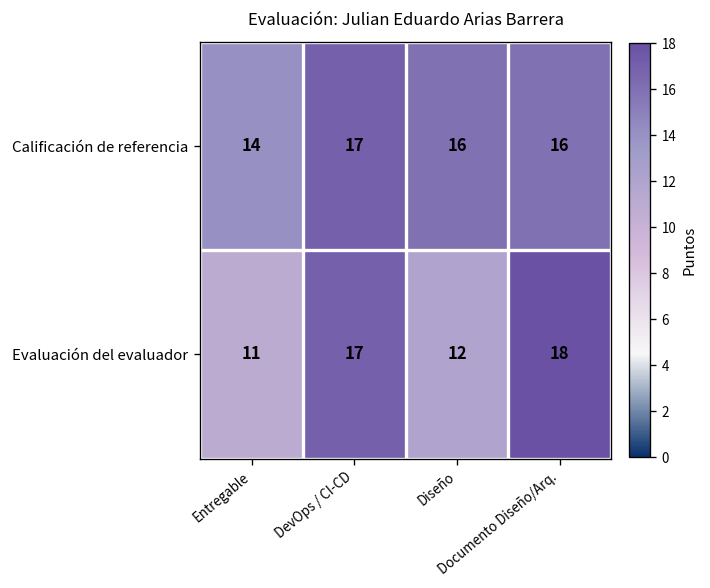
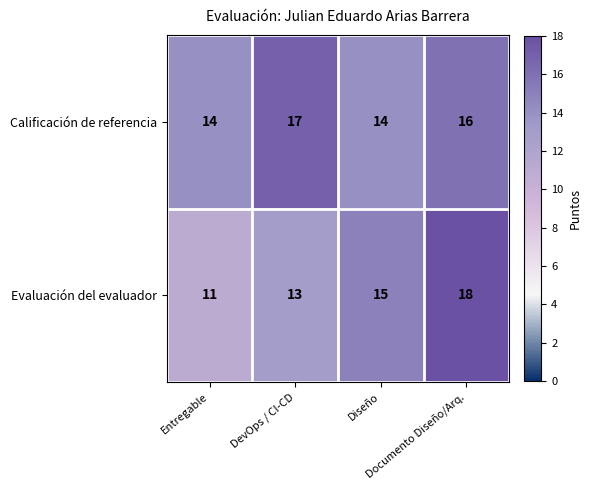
  {
    "Calificación de referencia": {
      "Entregable": 14,
      "DevOps / CI-CD": 17,
-     "Diseño": 16,
+     "Diseño": 14,
      "Documento Diseño/Arq.": 16
    },
    "Evaluación del evaluador": {
      "Entregable": 11,
-     "DevOps / CI-CD": 17,
-     "Diseño": 12,
+     "DevOps / CI-CD": 13,
+     "Diseño": 15,
      "Documento Diseño/Arq.": 18
    }
  }
